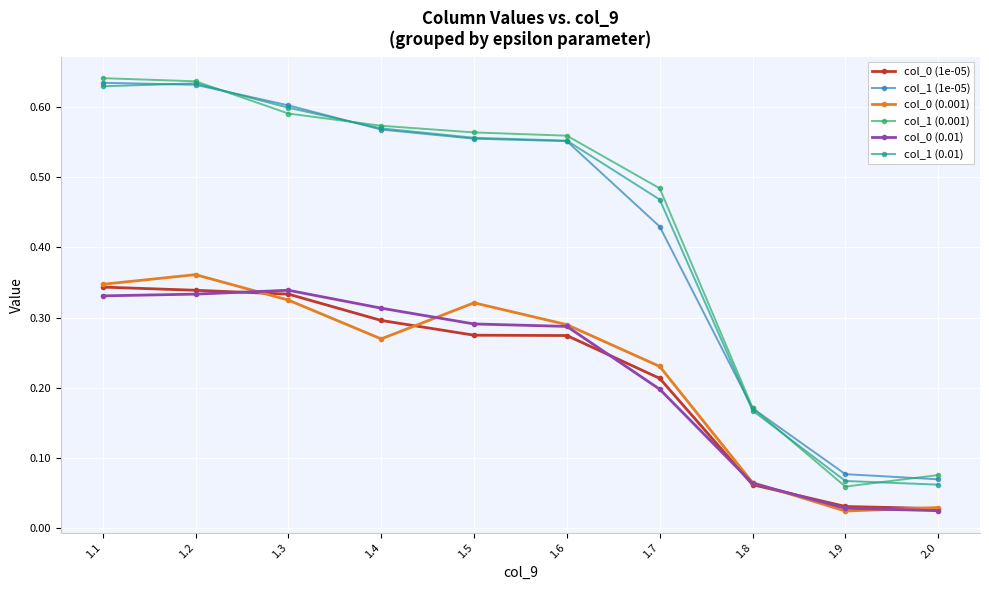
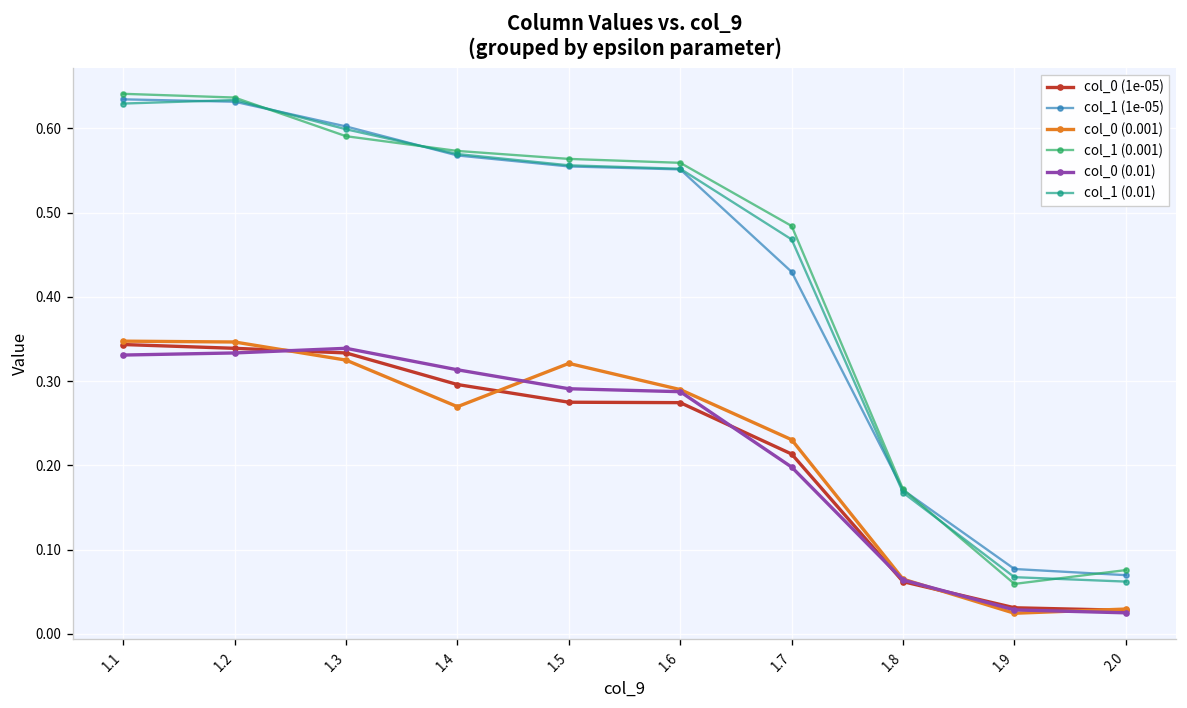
  {
    "col_0 (1e-05)": {
      "1.1": 0.34,
      "1.2": 0.34,
      "1.3": 0.33,
      "1.4": 0.30,
      "1.5": 0.28,
      "1.6": 0.27,
      "1.7": 0.21
    },
    "col_1 (1e-05)": {
      "1.1": 0.63,
      "1.7": 0.43,
      "1.9": 0.08,
      "2.0": 0.07
    },
    "col_0 (0.001)": {
      "1.1": 0.35,
-     "1.2": 0.36,
+     "1.2": 0.35,
      "1.3": 0.33,
      "1.4": 0.27,
      "1.5": 0.32,
      "1.7": 0.23,
      "1.9": 0.02
    },
    "col_0 (0.01)": {
      "1.1": 0.33,
      "1.2": 0.33,
      "1.3": 0.34,
      "1.4": 0.31,
      "1.5": 0.29,
      "1.7": 0.20
    }
  }
